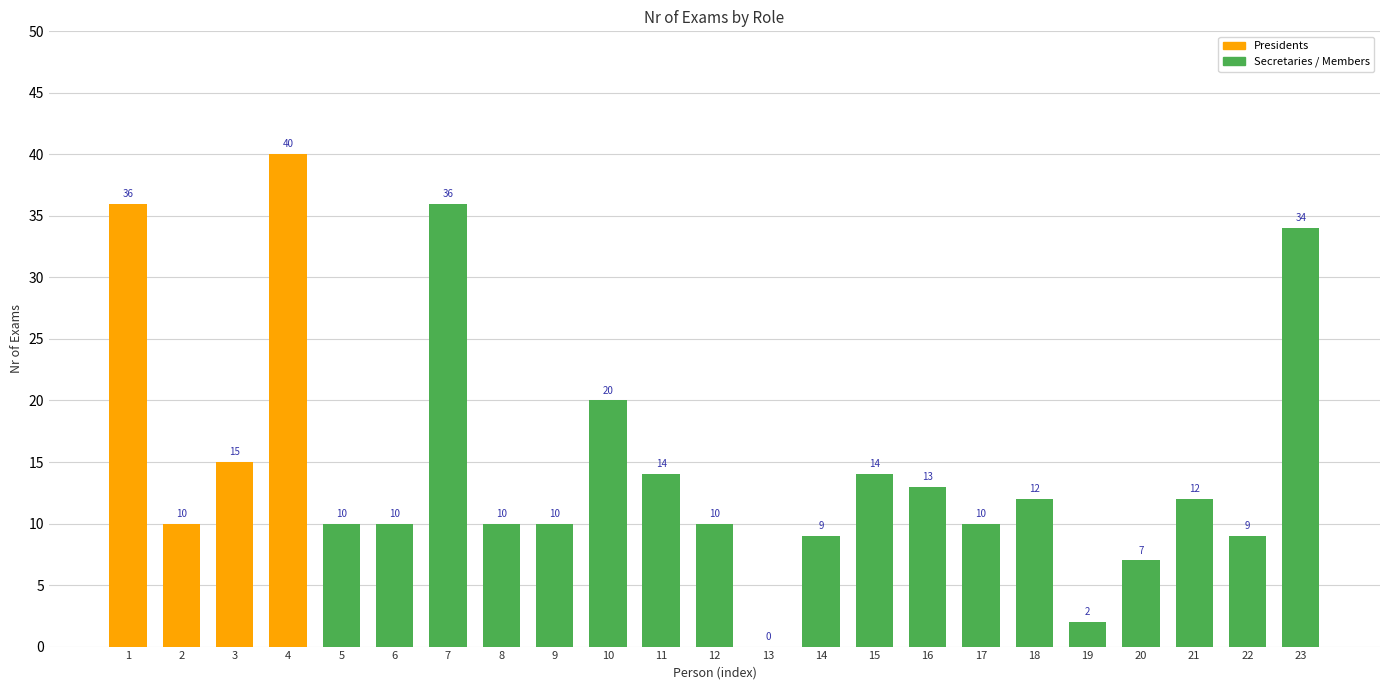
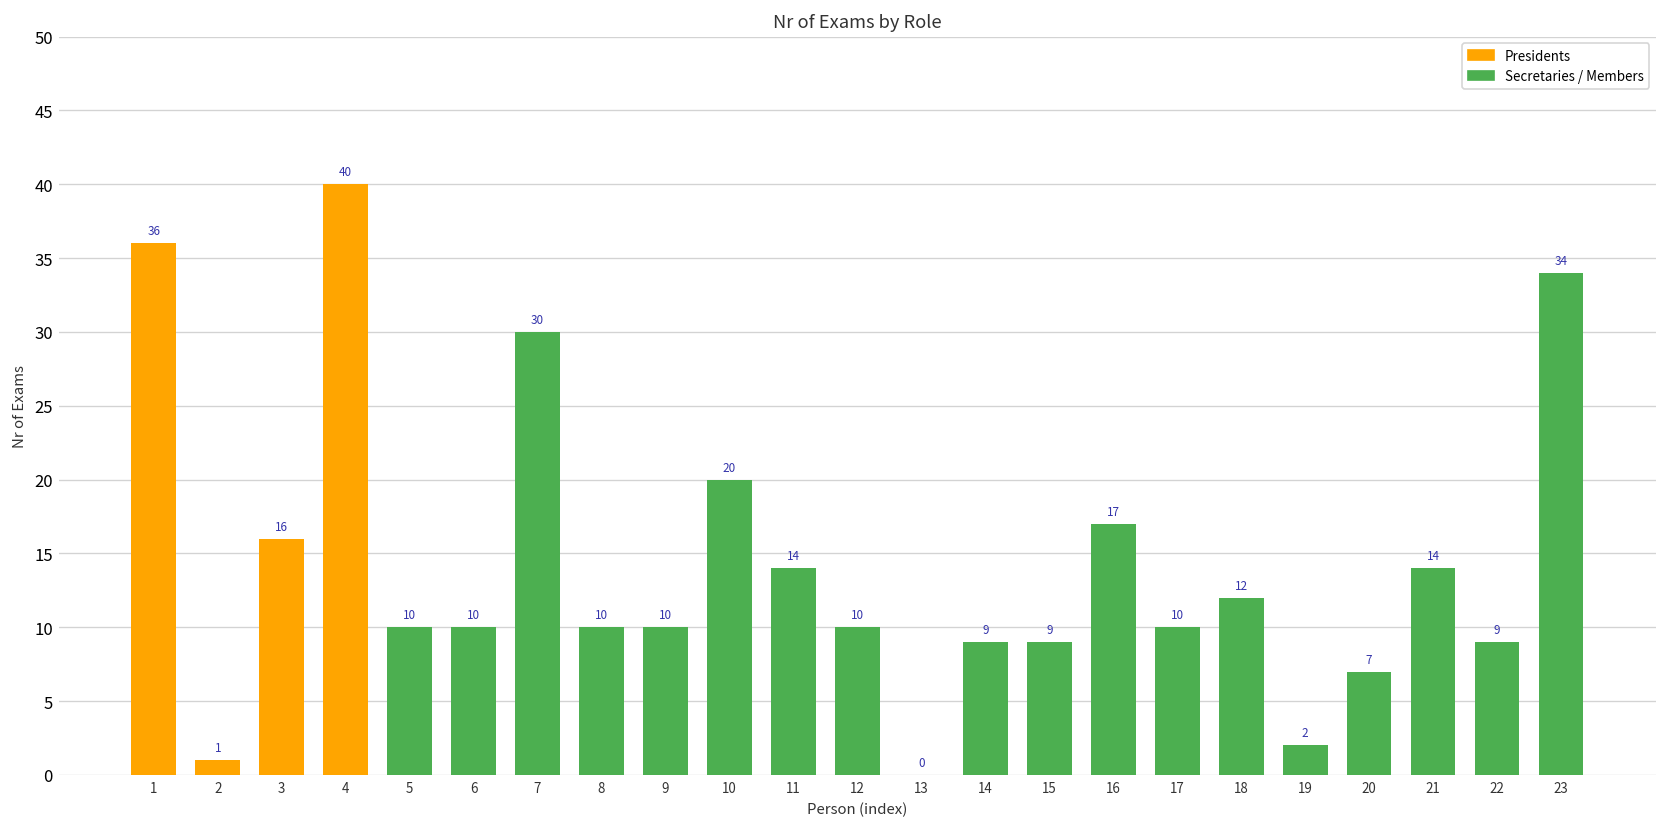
  {
    "1": 36,
-   "2": 10,
-   "3": 15,
+   "2": 1,
+   "3": 16,
    "4": 40,
    "5": 10,
    "6": 10,
-   "7": 36,
+   "7": 30,
    "8": 10,
    "9": 10,
    "10": 20,
    "11": 14,
    "12": 10,
    "13": 0,
    "14": 9,
-   "15": 14,
-   "16": 13,
+   "15": 9,
+   "16": 17,
    "17": 10,
    "18": 12,
    "19": 2,
    "20": 7,
-   "21": 12,
+   "21": 14,
    "22": 9,
    "23": 34
  }
